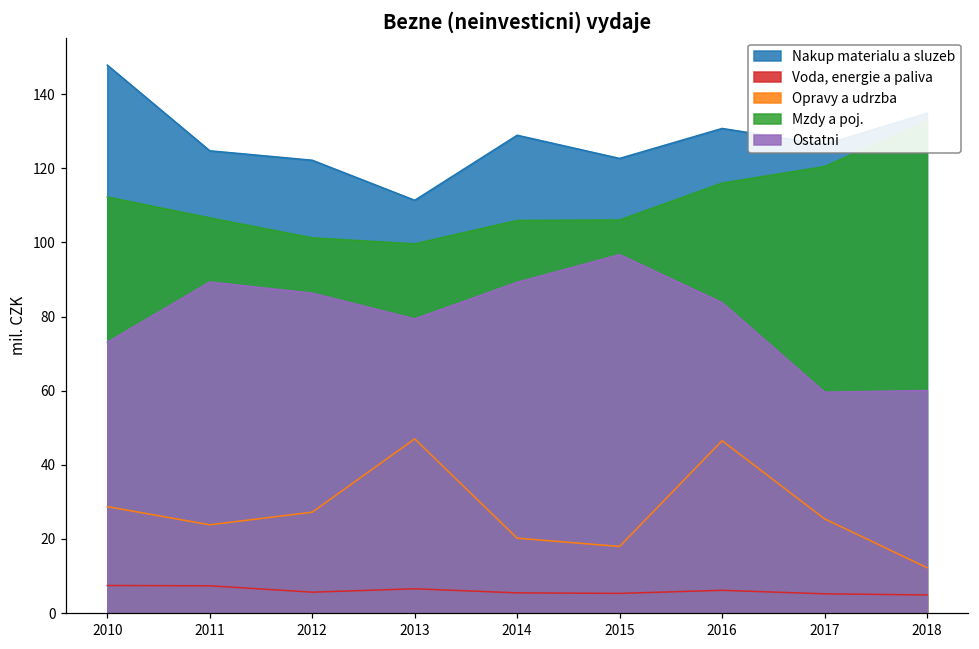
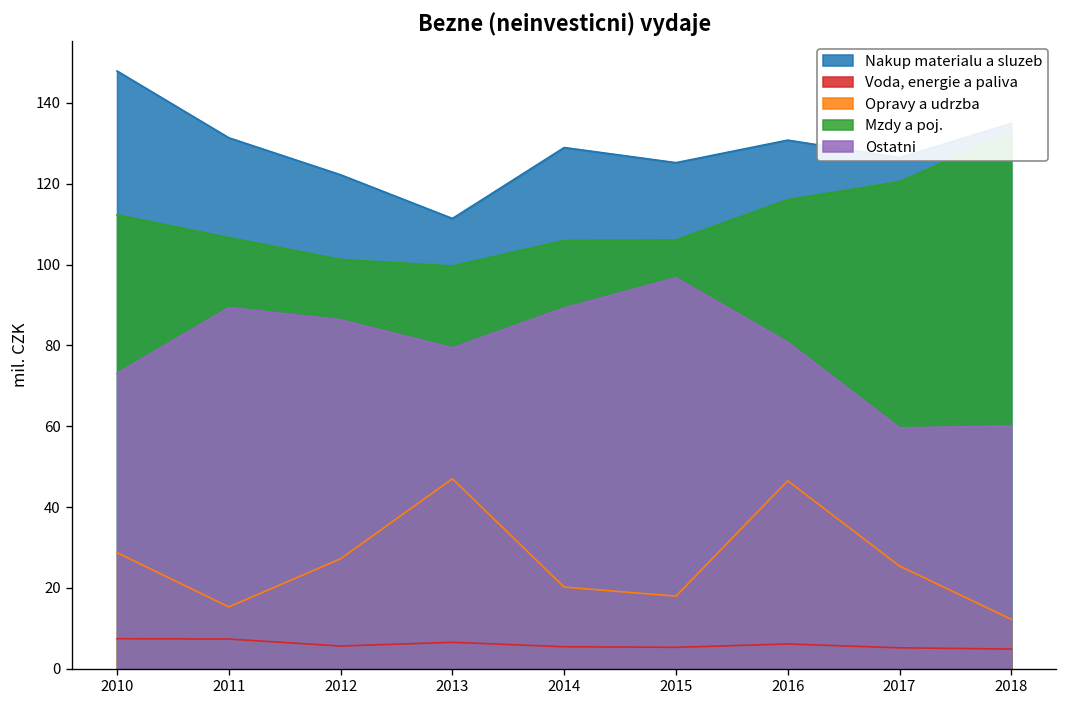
  {
    "Nakup materialu a sluzeb": {
      "2010": 148,
-     "2011": 125,
+     "2011": 131,
      "2012": 122,
      "2013": 111,
      "2014": 129,
-     "2015": 123,
+     "2015": 125,
      "2016": 131
    },
    "Voda, energie a paliva": {
      "2010": 7,
      "2011": 7,
      "2012": 6,
      "2013": 7,
      "2014": 5,
      "2015": 5,
      "2016": 6,
      "2017": 5,
      "2018": 5
    },
    "Opravy a udrzba": {
      "2010": 29,
-     "2011": 24,
+     "2011": 15,
      "2012": 27,
      "2013": 47,
      "2014": 20,
      "2015": 18,
      "2016": 47,
      "2017": 25,
      "2018": 12
    },
    "Mzdy a poj.": {
      "2010": 112,
      "2011": 107,
      "2012": 101,
      "2013": 100,
      "2014": 106,
      "2015": 106,
      "2016": 116,
      "2017": 120
    },
    "Ostatni": {
      "2010": 73,
      "2011": 89,
      "2012": 86,
      "2013": 79,
      "2014": 89,
      "2015": 97,
-     "2016": 84,
+     "2016": 81,
      "2017": 60,
      "2018": 60
    }
  }
